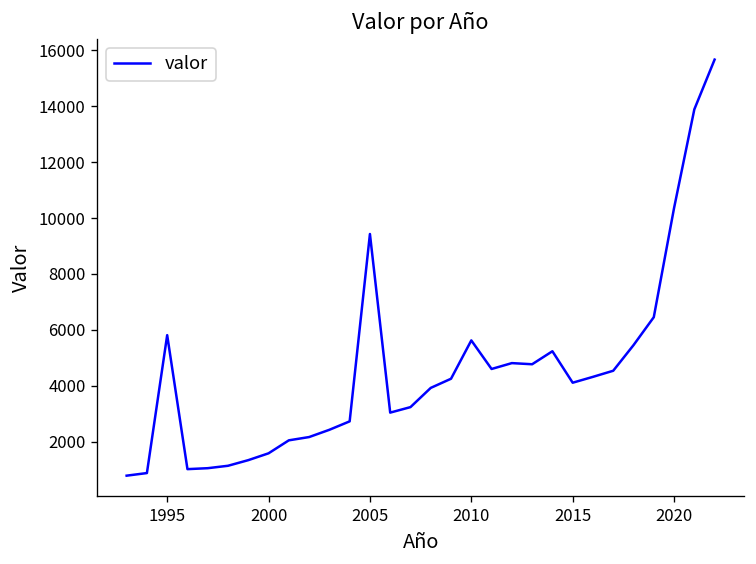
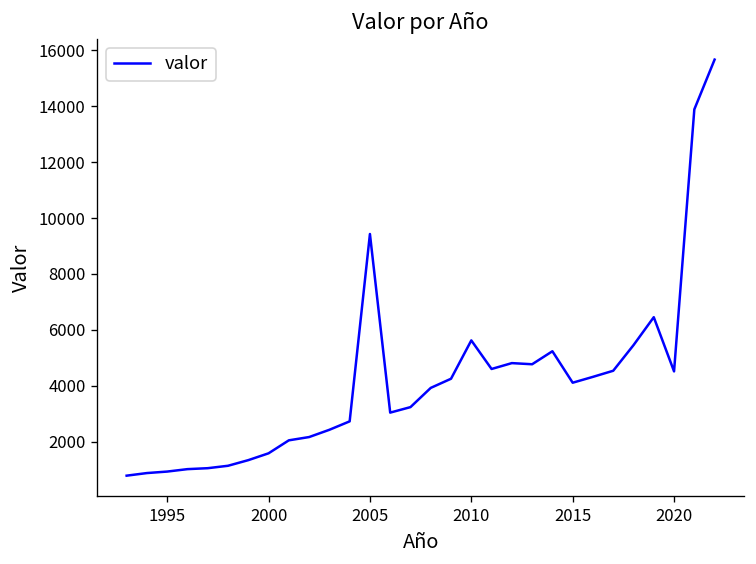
  {
-   "1995": 5800,
+   "1995": 900,
    "2000": 1600,
    "2005": 9400,
    "2010": 5600,
    "2015": 4100,
-   "2020": 10400
+   "2020": 4500
  }
